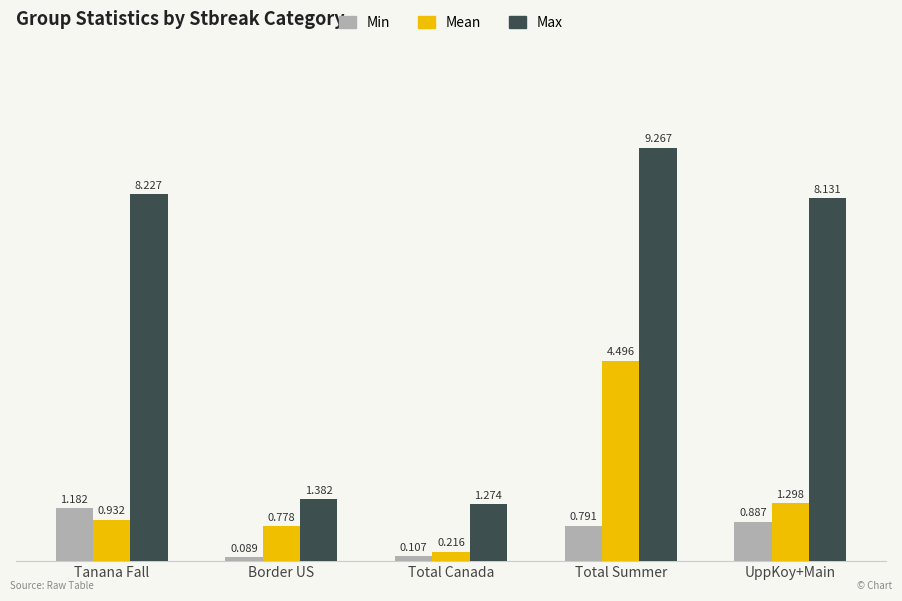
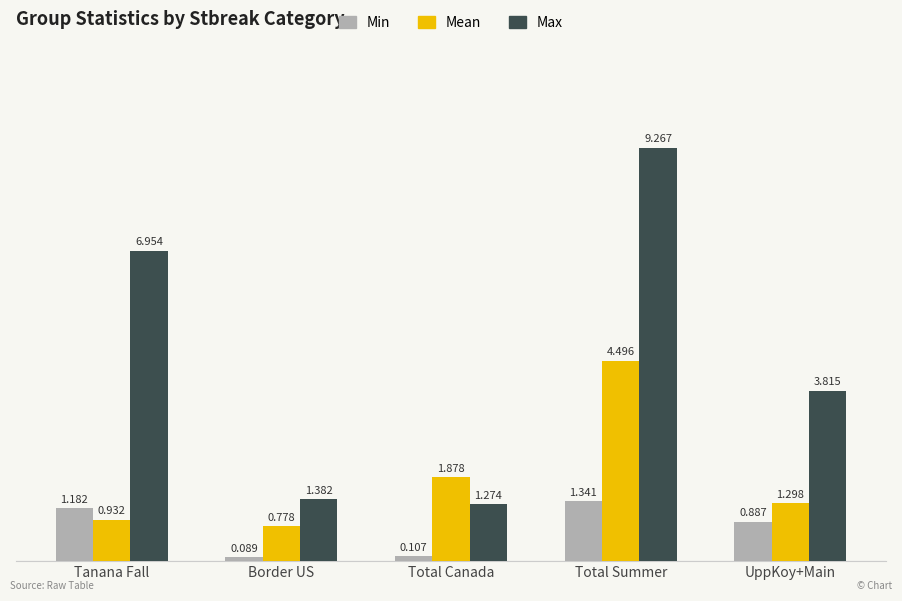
  {
    "Min": {
      "Tanana Fall": 1.182,
      "Border US": 0.089,
      "Total Canada": 0.107,
-     "Total Summer": 0.791,
+     "Total Summer": 1.341,
      "UppKoy+Main": 0.887
    },
    "Mean": {
      "Tanana Fall": 0.932,
      "Border US": 0.778,
-     "Total Canada": 0.216,
+     "Total Canada": 1.878,
      "Total Summer": 4.496,
      "UppKoy+Main": 1.298
    },
    "Max": {
-     "Tanana Fall": 8.227,
+     "Tanana Fall": 6.954,
      "Border US": 1.382,
      "Total Canada": 1.274,
      "Total Summer": 9.267,
-     "UppKoy+Main": 8.131
+     "UppKoy+Main": 3.815
    }
  }
